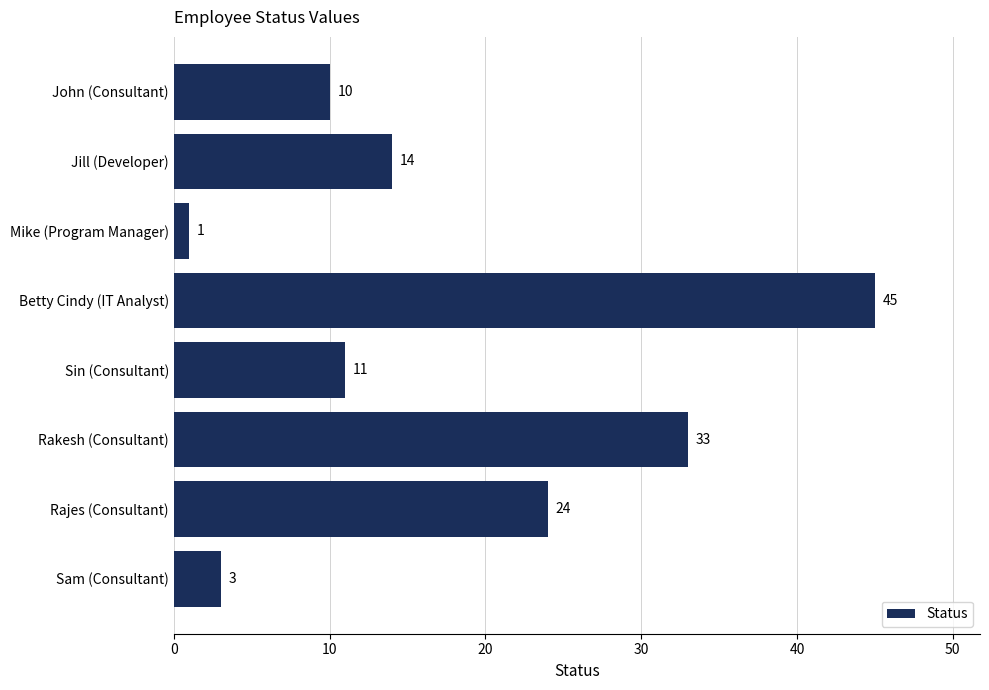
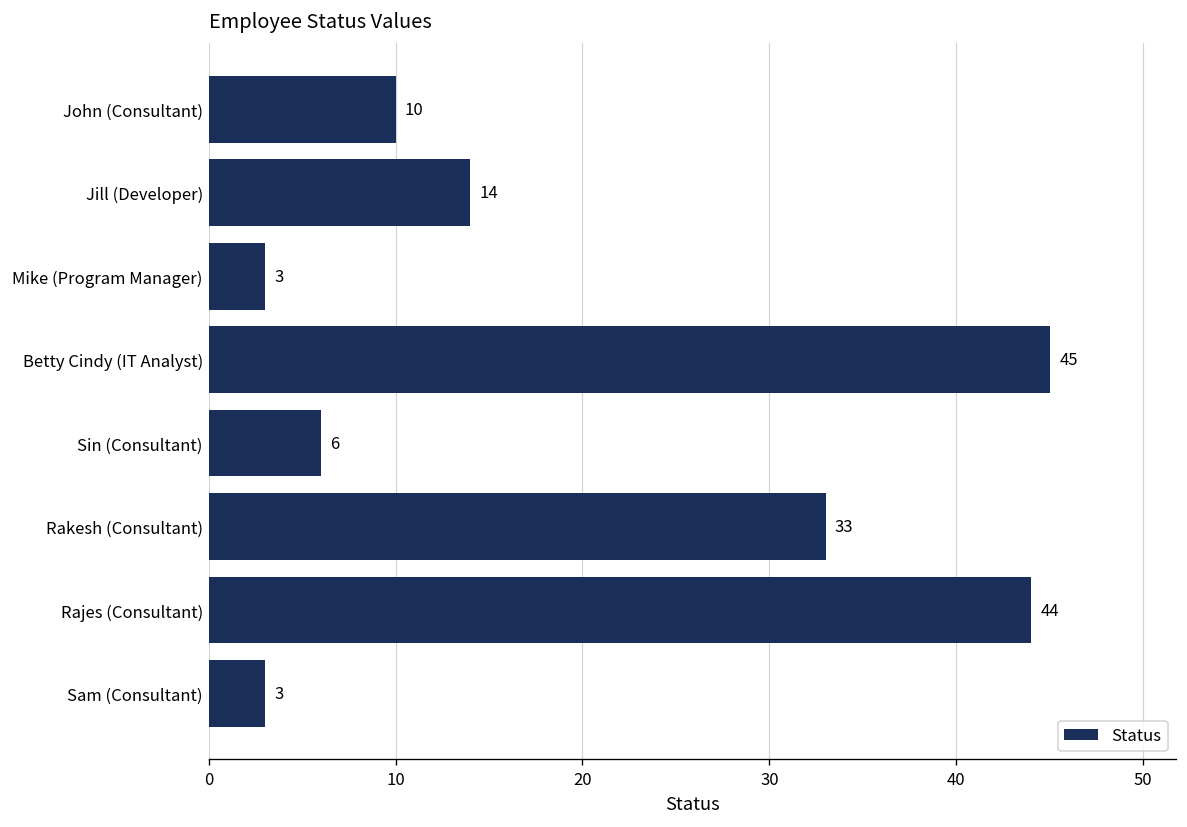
  {
    "John (Consultant)": 10,
    "Jill (Developer)": 14,
-   "Mike (Program Manager)": 1,
+   "Mike (Program Manager)": 3,
    "Betty Cindy (IT Analyst)": 45,
-   "Sin (Consultant)": 11,
+   "Sin (Consultant)": 6,
    "Rakesh (Consultant)": 33,
-   "Rajes (Consultant)": 24,
+   "Rajes (Consultant)": 44,
    "Sam (Consultant)": 3
  }
